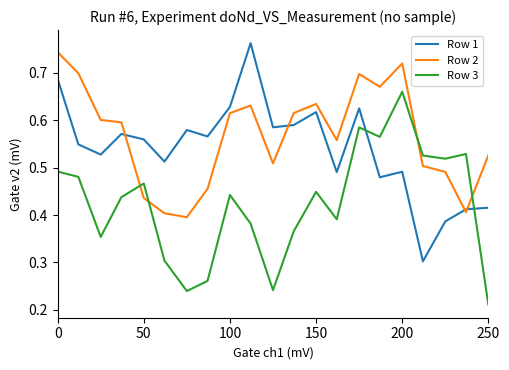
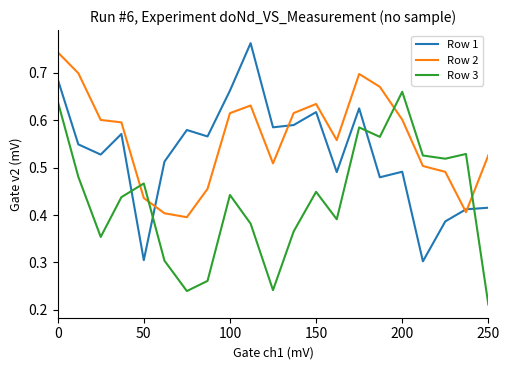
  {
    "Row 1": {
      "0": 0.69,
-     "50": 0.56,
-     "100": 0.63,
+     "50": 0.30,
+     "100": 0.66,
      "150": 0.62,
      "200": 0.49,
      "250": 0.42
    },
    "Row 2": {
      "0": 0.74,
      "50": 0.44,
      "100": 0.61,
      "150": 0.63,
-     "200": 0.72,
+     "200": 0.60,
      "250": 0.53
    },
    "Row 3": {
-     "0": 0.49,
+     "0": 0.64,
      "50": 0.47,
      "100": 0.44,
      "150": 0.45,
      "200": 0.66,
      "250": 0.21
    }
  }
